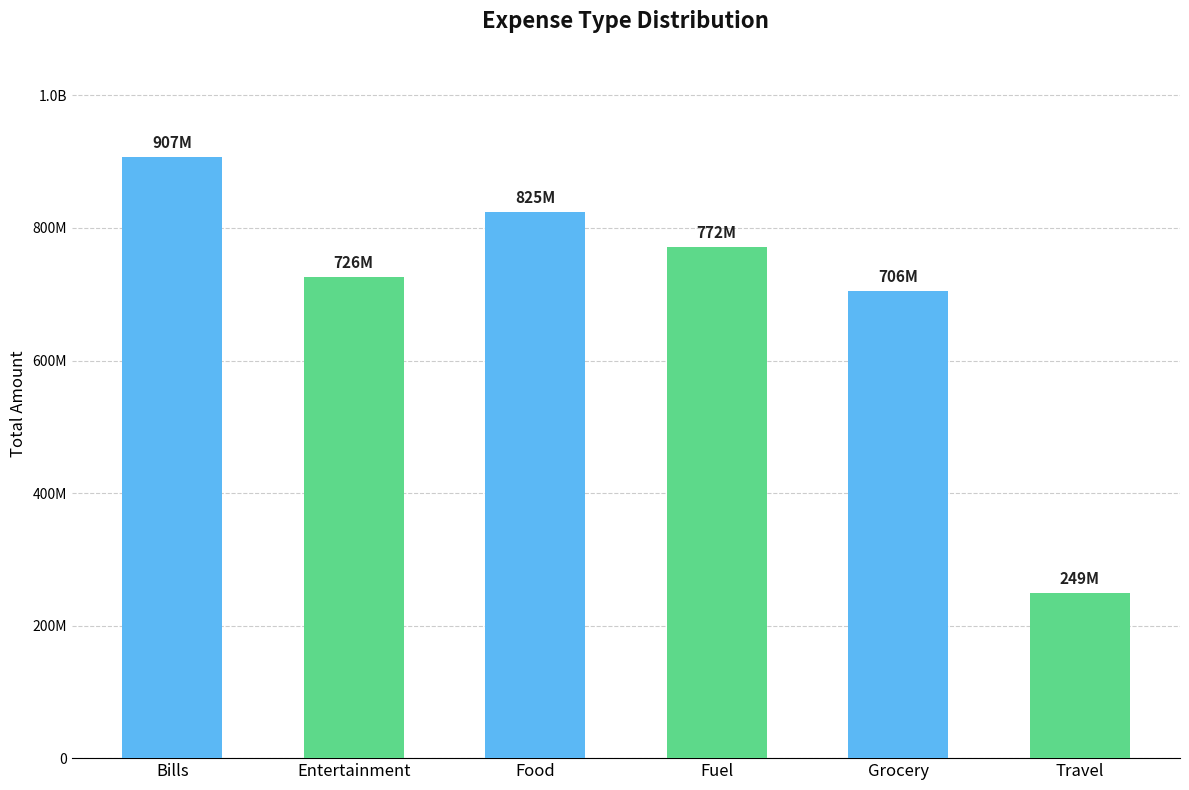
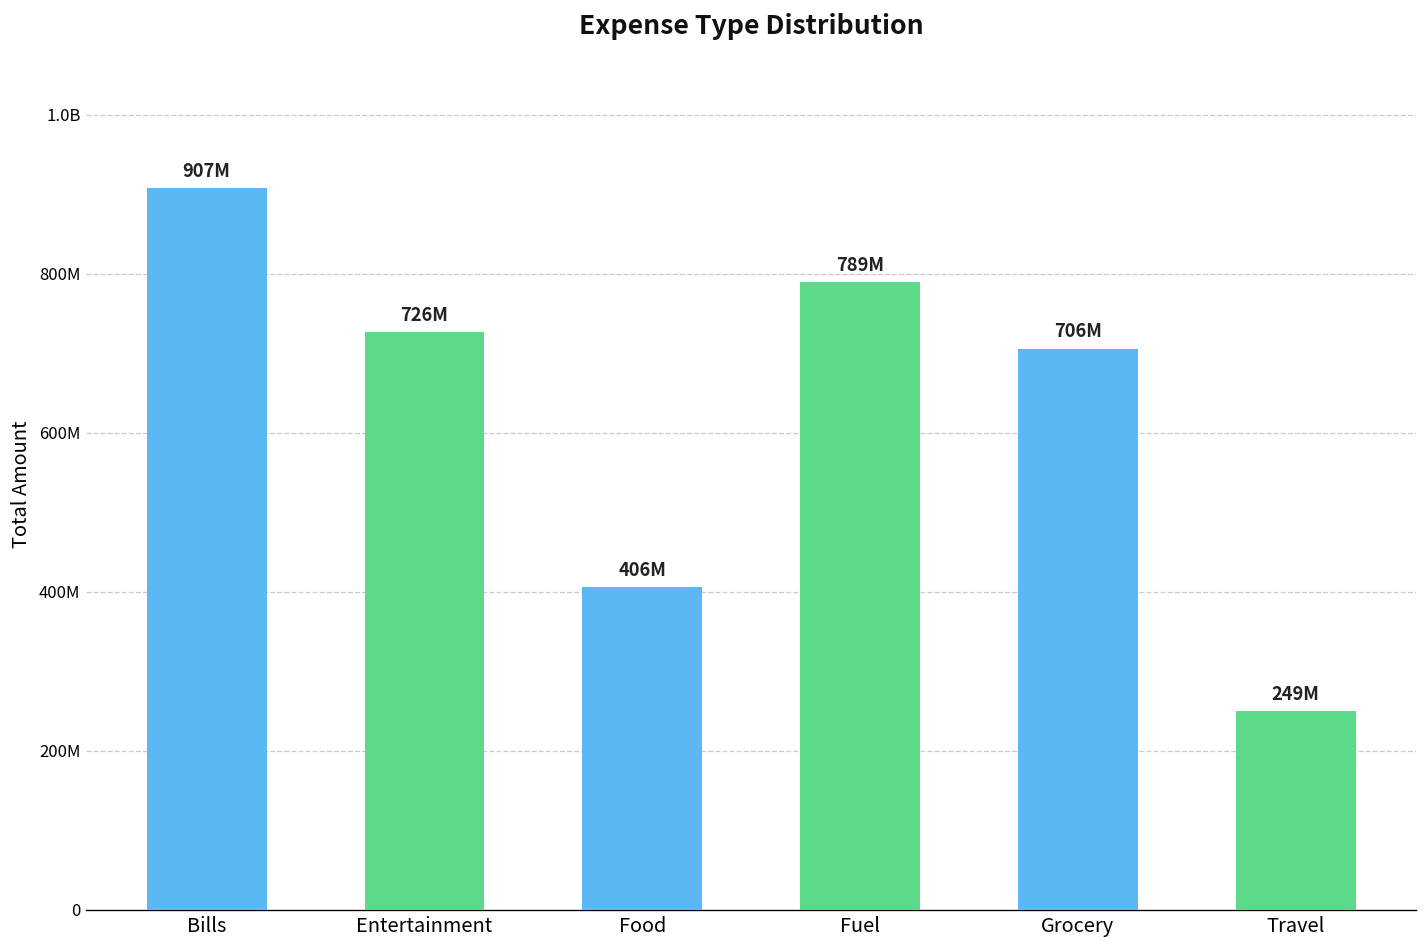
  {
    "Bills": "907M",
    "Entertainment": "726M",
-   "Food": "825M",
-   "Fuel": "772M",
+   "Food": "406M",
+   "Fuel": "789M",
    "Grocery": "706M",
    "Travel": "249M"
  }
